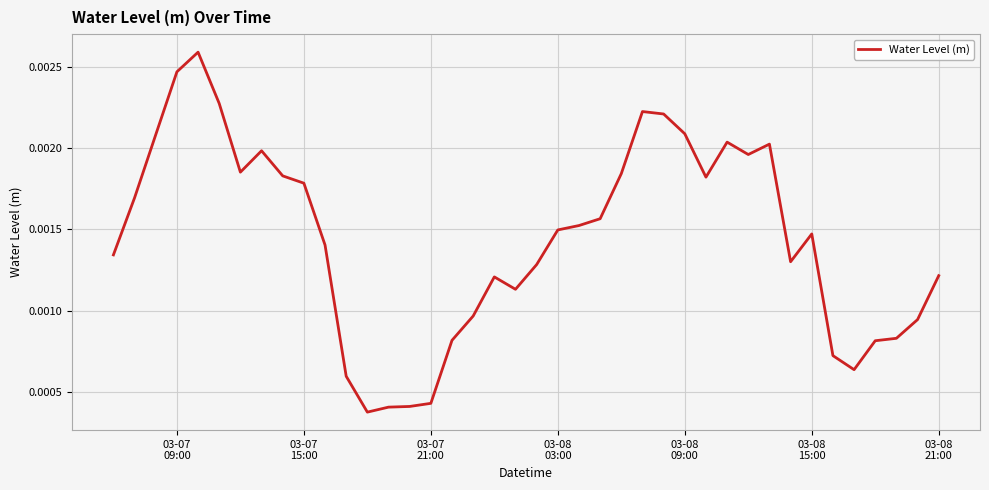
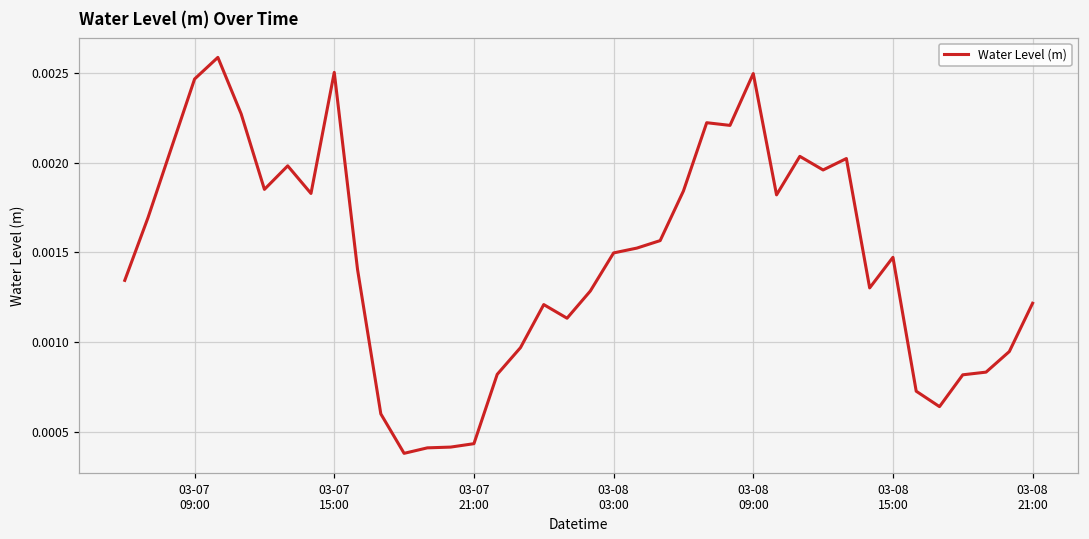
  {
    "03-07 09:00": 0.00247,
-   "03-07 15:00": 0.00178,
+   "03-07 15:00": 0.00250,
    "03-07 21:00": 0.00043,
    "03-08 03:00": 0.00150,
-   "03-08 09:00": 0.00209,
+   "03-08 09:00": 0.00250,
    "03-08 15:00": 0.00147,
    "03-08 21:00": 0.00122
  }
